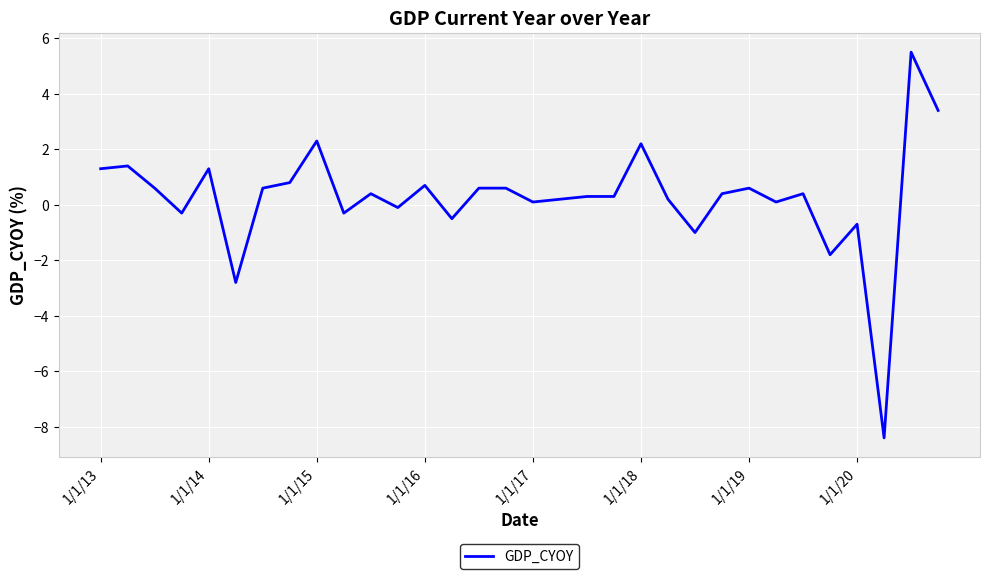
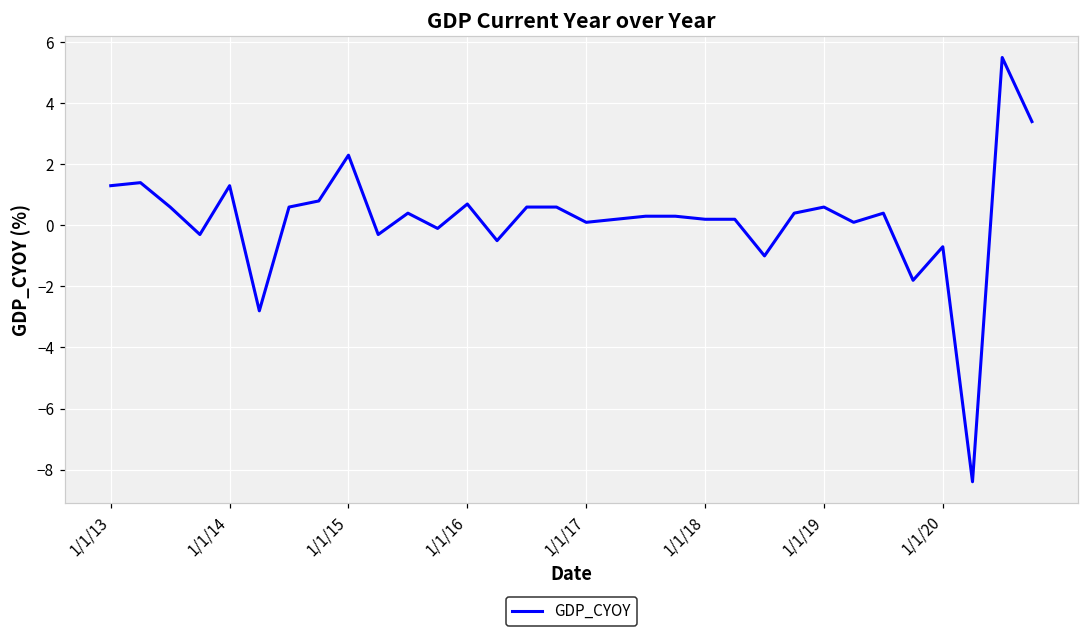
  {
    "1/1/13": 1.3,
    "1/1/14": 1.3,
    "1/1/15": 2.3,
    "1/1/16": 0.7,
    "1/1/17": 0.1,
-   "1/1/18": 2.2,
+   "1/1/18": 0.2,
    "1/1/19": 0.6,
    "1/1/20": -0.7
  }
